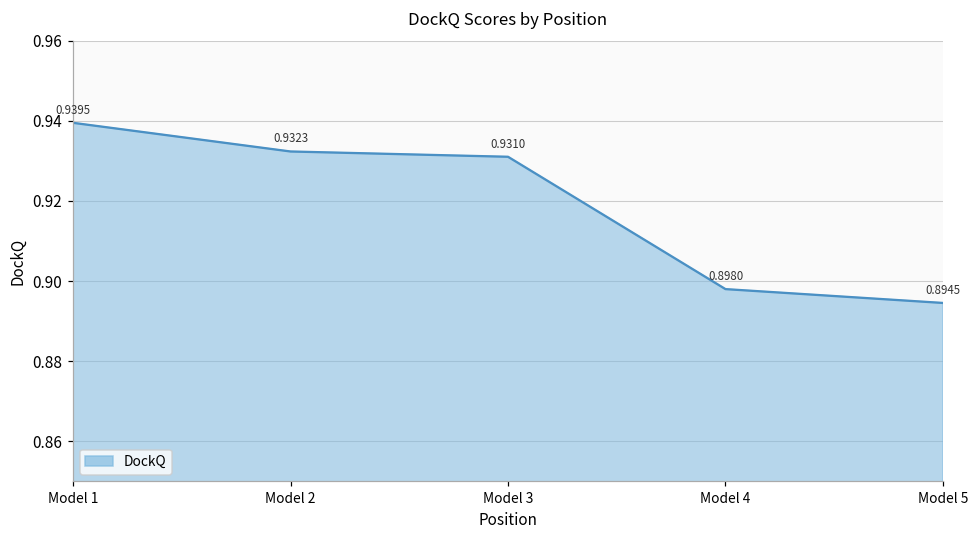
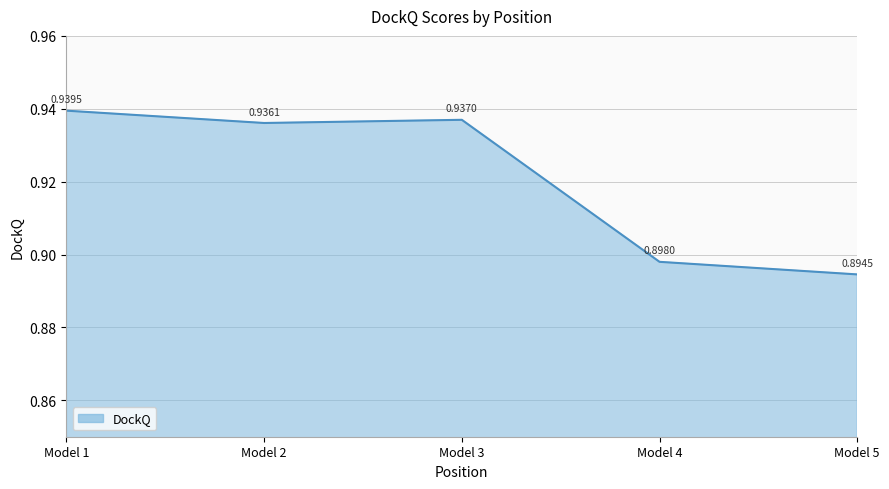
  {
    "Model 1": 0.9395,
-   "Model 2": 0.9323,
-   "Model 3": 0.9310,
+   "Model 2": 0.9361,
+   "Model 3": 0.9370,
    "Model 4": 0.8980,
    "Model 5": 0.8945
  }
